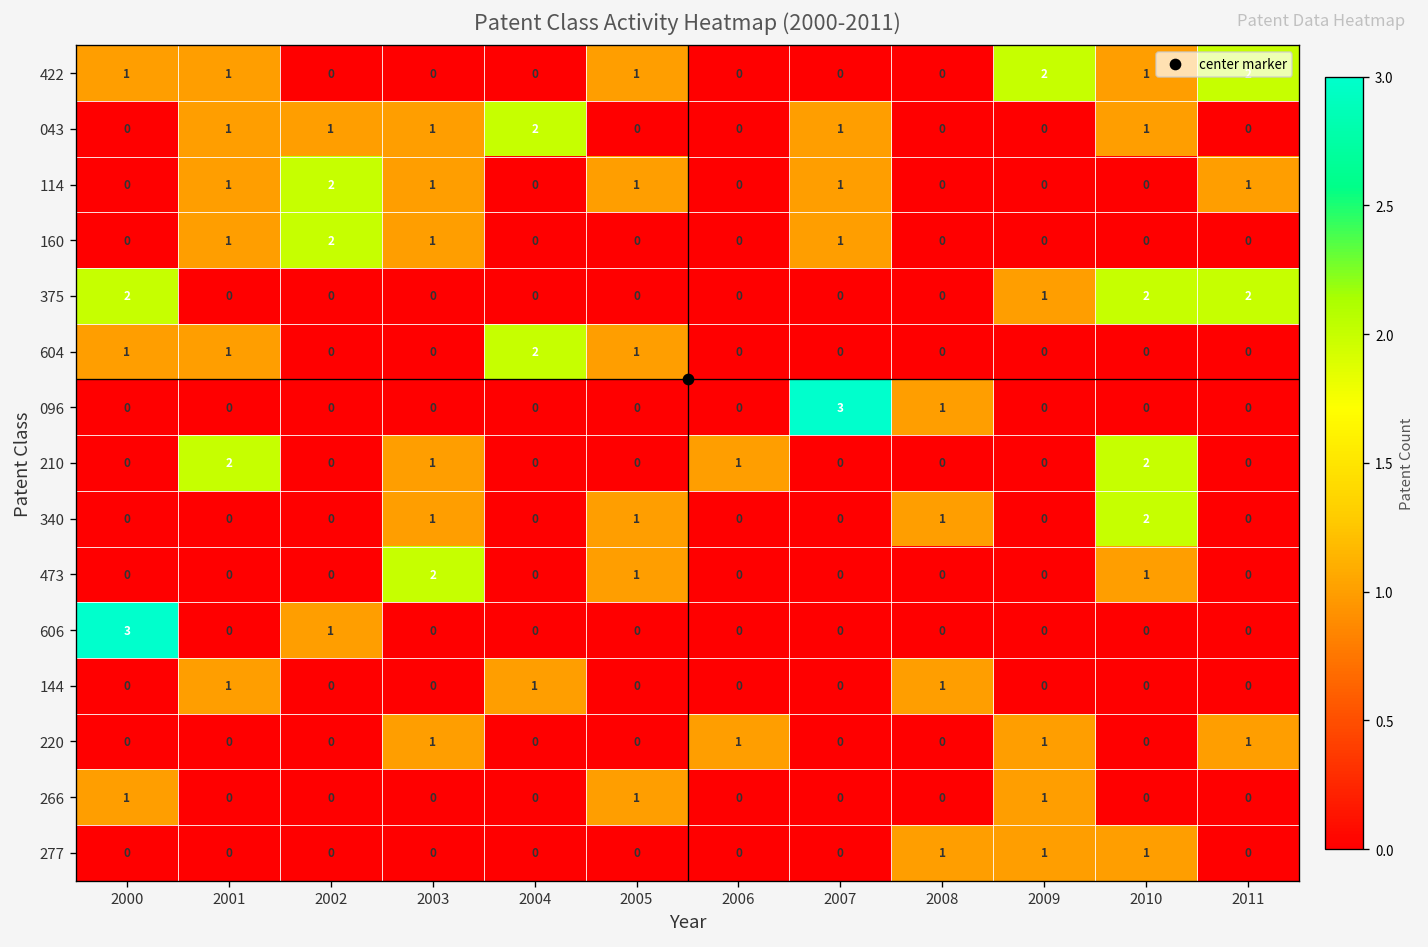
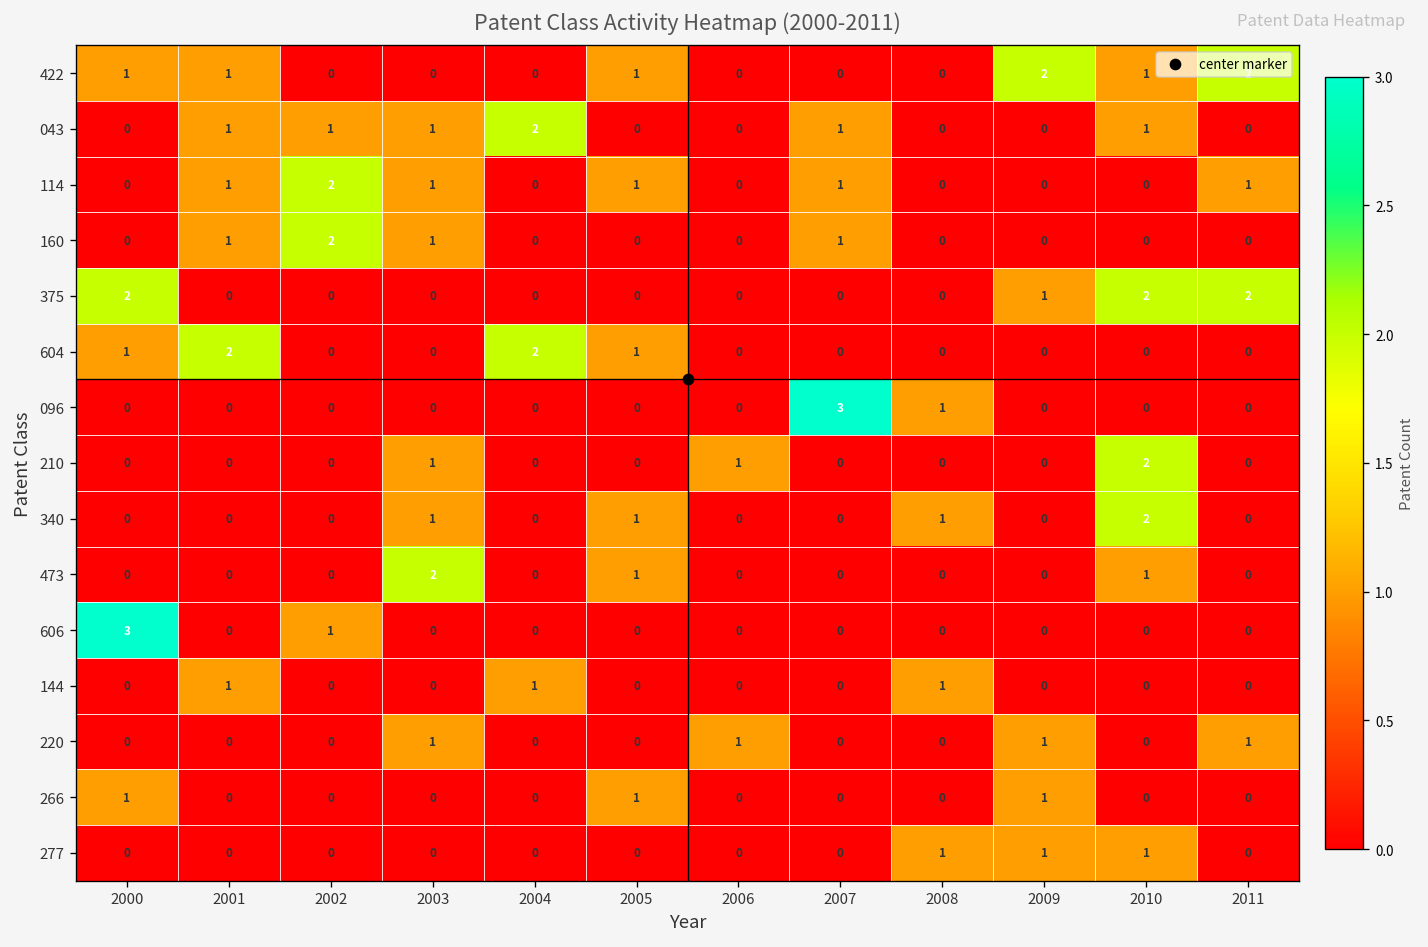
  {
    "422": {
      "2000": 1,
      "2001": 1,
      "2002": 0,
      "2003": 0,
      "2004": 0,
      "2005": 1,
      "2006": 0,
      "2007": 0,
      "2008": 0,
      "2009": 2,
      "2010": 1
    },
    "043": {
      "2000": 0,
      "2001": 1,
      "2002": 1,
      "2003": 1,
      "2004": 2,
      "2005": 0,
      "2006": 0,
      "2007": 1,
      "2008": 0,
      "2009": 0,
      "2010": 1,
      "2011": 0
    },
    "114": {
      "2000": 0,
      "2001": 1,
      "2002": 2,
      "2003": 1,
      "2004": 0,
      "2005": 1,
      "2006": 0,
      "2007": 1,
      "2008": 0,
      "2009": 0,
      "2010": 0,
      "2011": 1
    },
    "160": {
      "2000": 0,
      "2001": 1,
      "2002": 2,
      "2003": 1,
      "2004": 0,
      "2005": 0,
      "2006": 0,
      "2007": 1,
      "2008": 0,
      "2009": 0,
      "2010": 0,
      "2011": 0
    },
    "375": {
      "2000": 2,
      "2001": 0,
      "2002": 0,
      "2003": 0,
      "2004": 0,
      "2005": 0,
      "2006": 0,
      "2007": 0,
      "2008": 0,
      "2009": 1,
      "2010": 2,
      "2011": 2
    },
    "604": {
      "2000": 1,
-     "2001": 1,
+     "2001": 2,
      "2002": 0,
      "2003": 0,
      "2004": 2,
      "2005": 1,
      "2006": 0,
      "2007": 0,
      "2008": 0,
      "2009": 0,
      "2010": 0,
      "2011": 0
    },
    "096": {
      "2000": 0,
      "2001": 0,
      "2002": 0,
      "2003": 0,
      "2004": 0,
      "2005": 0,
      "2006": 0,
      "2007": 3,
      "2008": 1,
      "2009": 0,
      "2010": 0,
      "2011": 0
    },
    "210": {
      "2000": 0,
-     "2001": 2,
+     "2001": 0,
      "2002": 0,
      "2003": 1,
      "2004": 0,
      "2005": 0,
      "2006": 1,
      "2007": 0,
      "2008": 0,
      "2009": 0,
      "2010": 2,
      "2011": 0
    },
    "340": {
      "2000": 0,
      "2001": 0,
      "2002": 0,
      "2003": 1,
      "2004": 0,
      "2005": 1,
      "2006": 0,
      "2007": 0,
      "2008": 1,
      "2009": 0,
      "2010": 2,
      "2011": 0
    },
    "473": {
      "2000": 0,
      "2001": 0,
      "2002": 0,
      "2003": 2,
      "2004": 0,
      "2005": 1,
      "2006": 0,
      "2007": 0,
      "2008": 0,
      "2009": 0,
      "2010": 1,
      "2011": 0
    },
    "606": {
      "2000": 3,
      "2001": 0,
      "2002": 1,
      "2003": 0,
      "2004": 0,
      "2005": 0,
      "2006": 0,
      "2007": 0,
      "2008": 0,
      "2009": 0,
      "2010": 0,
      "2011": 0
    },
    "144": {
      "2000": 0,
      "2001": 1,
      "2002": 0,
      "2003": 0,
      "2004": 1,
      "2005": 0,
      "2006": 0,
      "2007": 0,
      "2008": 1,
      "2009": 0,
      "2010": 0,
      "2011": 0
    },
    "220": {
      "2000": 0,
      "2001": 0,
      "2002": 0,
      "2003": 1,
      "2004": 0,
      "2005": 0,
      "2006": 1,
      "2007": 0,
      "2008": 0,
      "2009": 1,
      "2010": 0,
      "2011": 1
    },
    "266": {
      "2000": 1,
      "2001": 0,
      "2002": 0,
      "2003": 0,
      "2004": 0,
      "2005": 1,
      "2006": 0,
      "2007": 0,
      "2008": 0,
      "2009": 1,
      "2010": 0,
      "2011": 0
    },
    "277": {
      "2000": 0,
      "2001": 0,
      "2002": 0,
      "2003": 0,
      "2004": 0,
      "2005": 0,
      "2006": 0,
      "2007": 0,
      "2008": 1,
      "2009": 1,
      "2010": 1,
      "2011": 0
    }
  }
